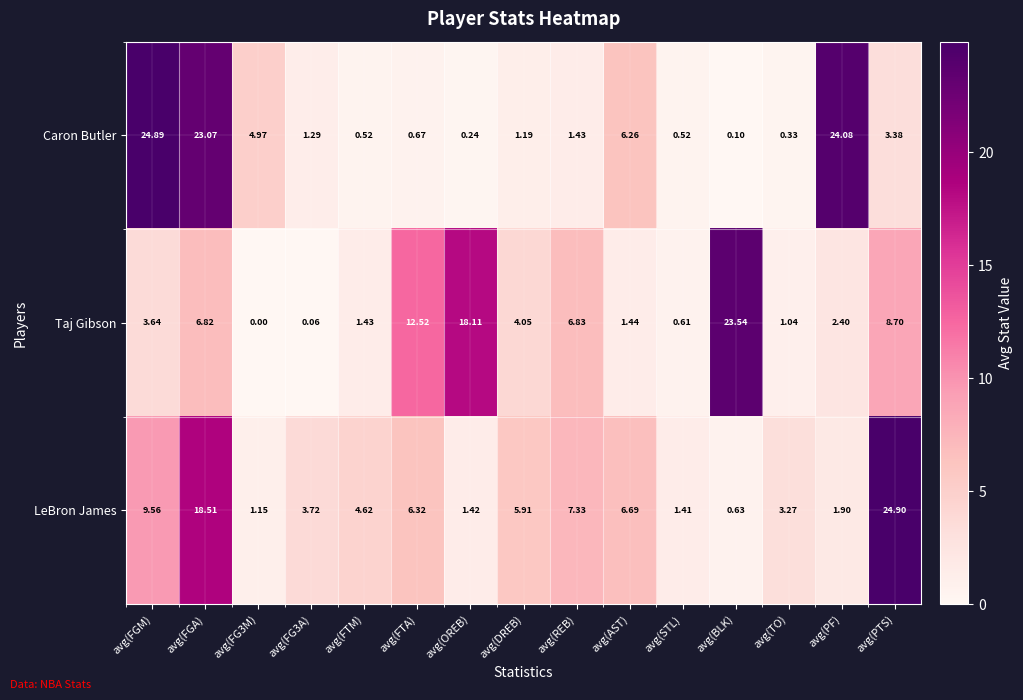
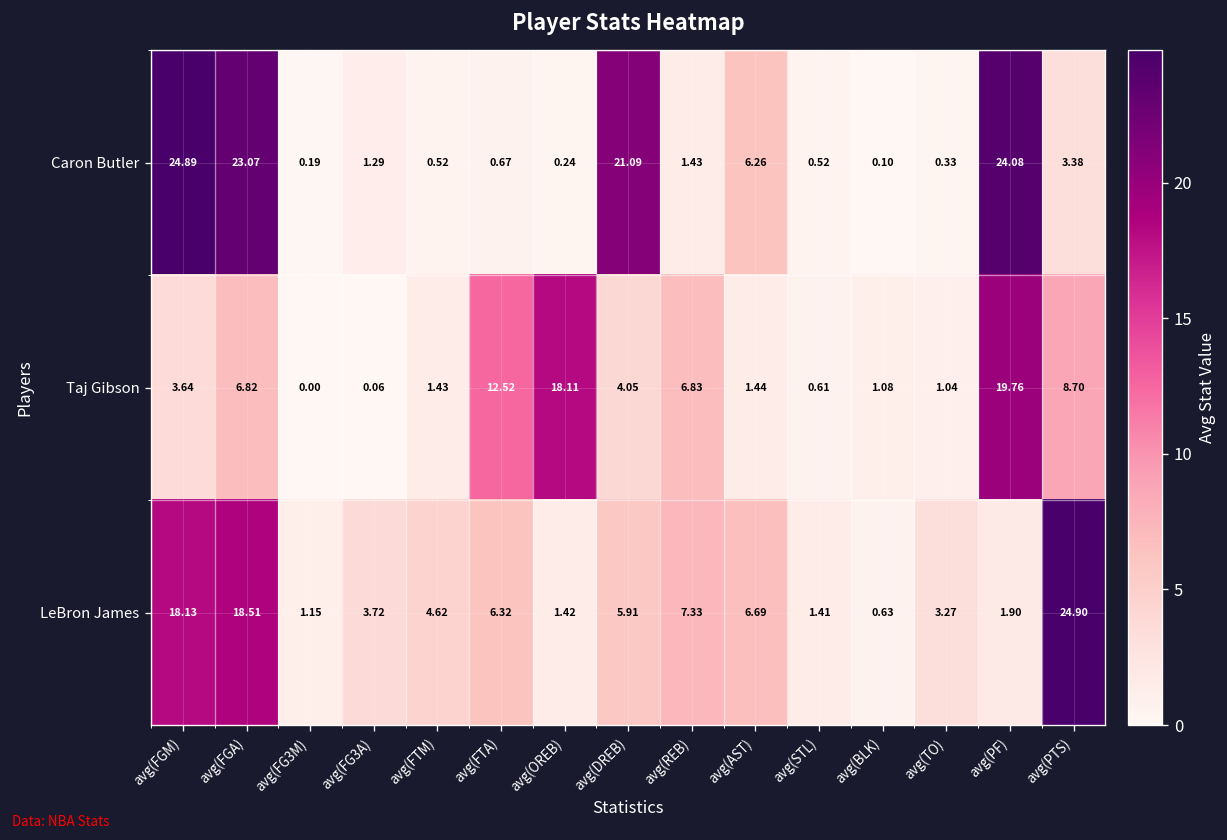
  {
    "Caron Butler": {
      "avg(FGM)": 24.89,
      "avg(FGA)": 23.07,
-     "avg(FG3M)": 4.97,
+     "avg(FG3M)": 0.19,
      "avg(FG3A)": 1.29,
      "avg(FTM)": 0.52,
      "avg(FTA)": 0.67,
      "avg(OREB)": 0.24,
-     "avg(DREB)": 1.19,
+     "avg(DREB)": 21.09,
      "avg(REB)": 1.43,
      "avg(AST)": 6.26,
      "avg(STL)": 0.52,
      "avg(BLK)": 0.10,
      "avg(TO)": 0.33,
      "avg(PF)": 24.08,
      "avg(PTS)": 3.38
    },
    "Taj Gibson": {
      "avg(FGM)": 3.64,
      "avg(FGA)": 6.82,
      "avg(FG3M)": 0.00,
      "avg(FG3A)": 0.06,
      "avg(FTM)": 1.43,
      "avg(FTA)": 12.52,
      "avg(OREB)": 18.11,
      "avg(DREB)": 4.05,
      "avg(REB)": 6.83,
      "avg(AST)": 1.44,
      "avg(STL)": 0.61,
-     "avg(BLK)": 23.54,
+     "avg(BLK)": 1.08,
      "avg(TO)": 1.04,
-     "avg(PF)": 2.40,
+     "avg(PF)": 19.76,
      "avg(PTS)": 8.70
    },
    "LeBron James": {
-     "avg(FGM)": 9.56,
+     "avg(FGM)": 18.13,
      "avg(FGA)": 18.51,
      "avg(FG3M)": 1.15,
      "avg(FG3A)": 3.72,
      "avg(FTM)": 4.62,
      "avg(FTA)": 6.32,
      "avg(OREB)": 1.42,
      "avg(DREB)": 5.91,
      "avg(REB)": 7.33,
      "avg(AST)": 6.69,
      "avg(STL)": 1.41,
      "avg(BLK)": 0.63,
      "avg(TO)": 3.27,
      "avg(PF)": 1.90,
      "avg(PTS)": 24.90
    }
  }
